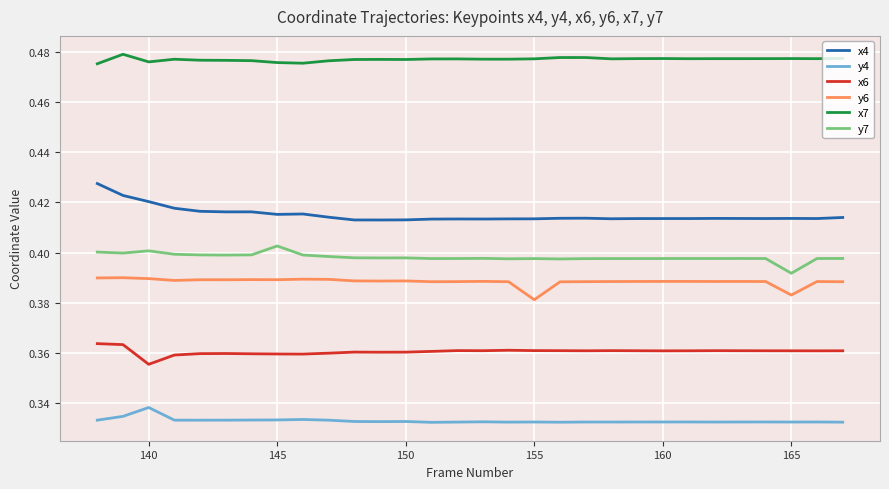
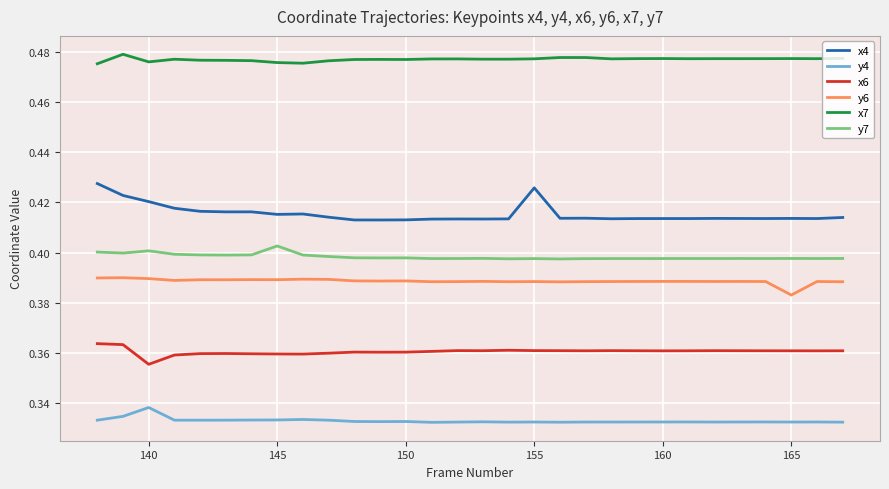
  {
    "x4": {
      "140": 0.420,
      "145": 0.415,
      "150": 0.413,
-     "155": 0.413,
+     "155": 0.426,
      "160": 0.414,
      "165": 0.414
    },
    "y4": {
      "140": 0.338,
      "145": 0.333,
      "150": 0.333,
      "155": 0.333,
      "160": 0.333,
      "165": 0.333
    },
    "x6": {
      "140": 0.356,
      "145": 0.360,
      "150": 0.360,
      "155": 0.361,
      "160": 0.361,
      "165": 0.361
    },
    "y6": {
      "140": 0.390,
      "145": 0.389,
      "150": 0.389,
-     "155": 0.381,
+     "155": 0.388,
      "160": 0.389,
      "165": 0.383
    },
    "x7": {
      "140": 0.476,
      "145": 0.476,
      "150": 0.477,
      "155": 0.477,
      "160": 0.477,
      "165": 0.477
    },
    "y7": {
      "140": 0.401,
      "145": 0.403,
      "150": 0.398,
      "155": 0.398,
      "160": 0.398,
-     "165": 0.392
+     "165": 0.398
    }
  }
